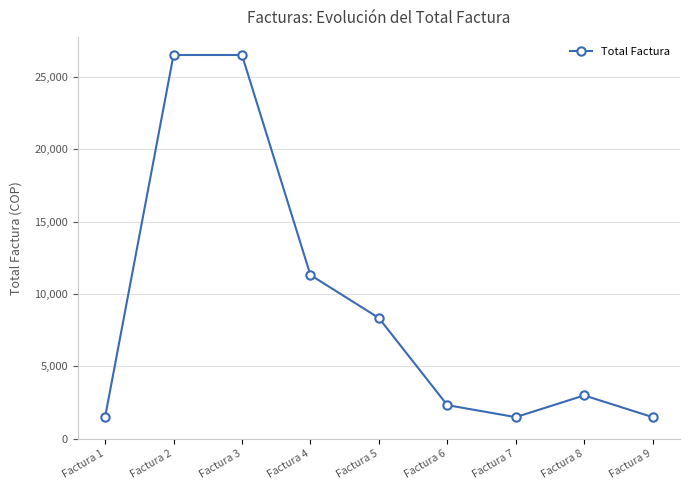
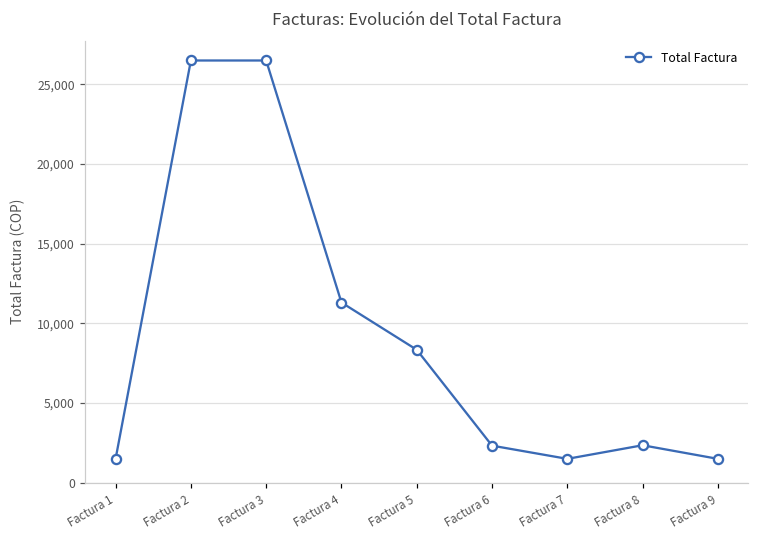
  {
    "Factura 1": "1,500",
    "Factura 2": "26,500",
    "Factura 3": "26,500",
    "Factura 4": "11,300",
    "Factura 5": "8,300",
    "Factura 6": "2,300",
    "Factura 7": "1,500",
-   "Factura 8": "3,000",
+   "Factura 8": "2,400",
    "Factura 9": "1,500"
  }
